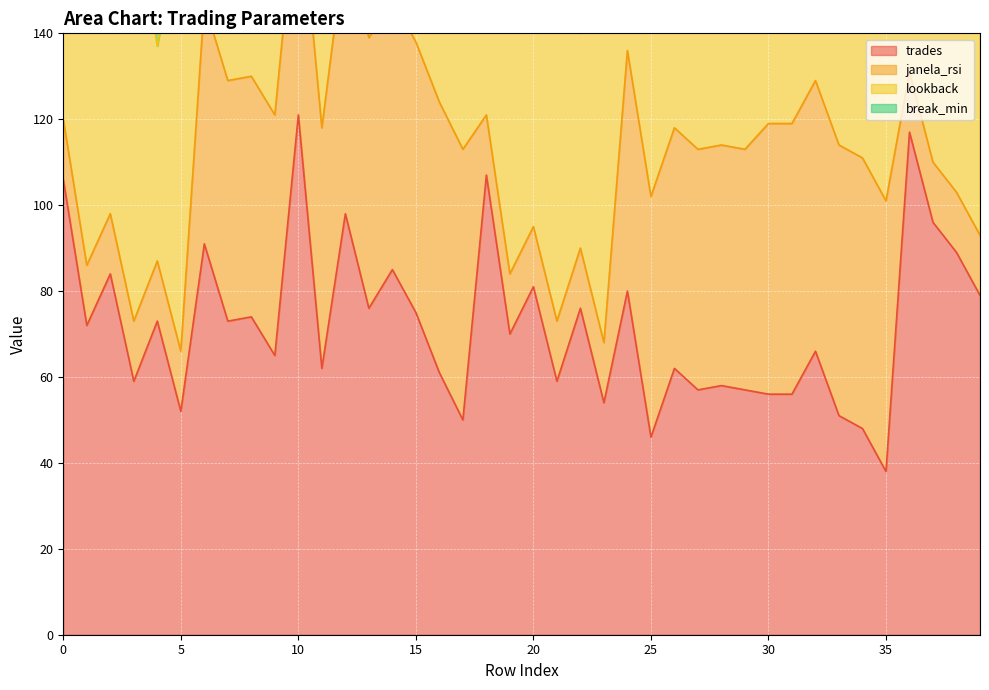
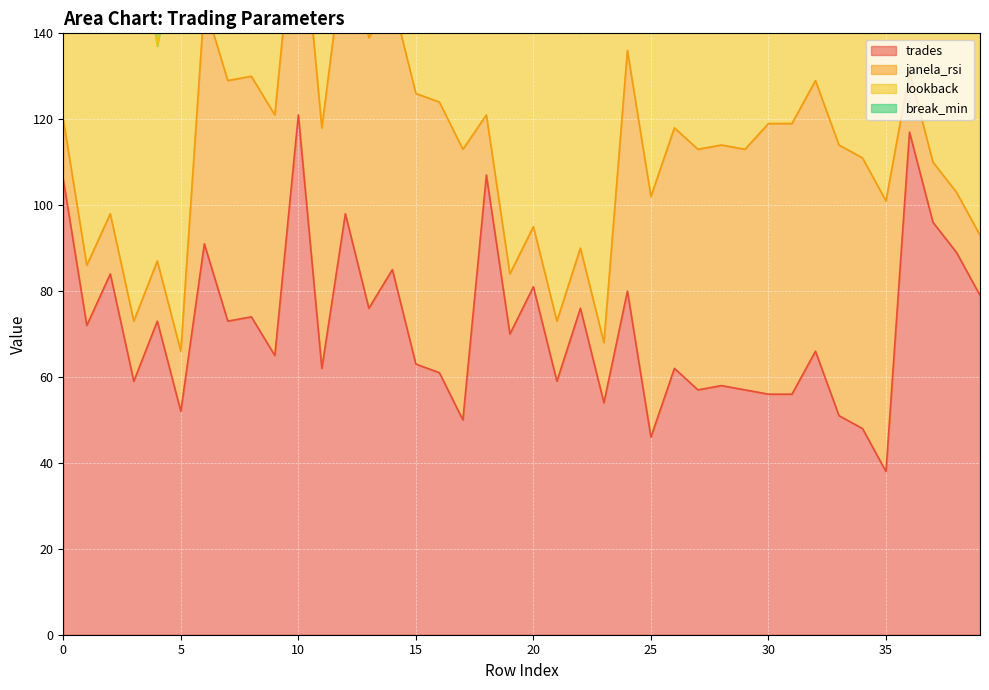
  {
    "trades": {
      "0": 106,
      "5": 52,
      "10": 121,
-     "15": 75,
+     "15": 63,
      "20": 81,
      "25": 46,
      "30": 56,
      "35": 38
    }
  }
